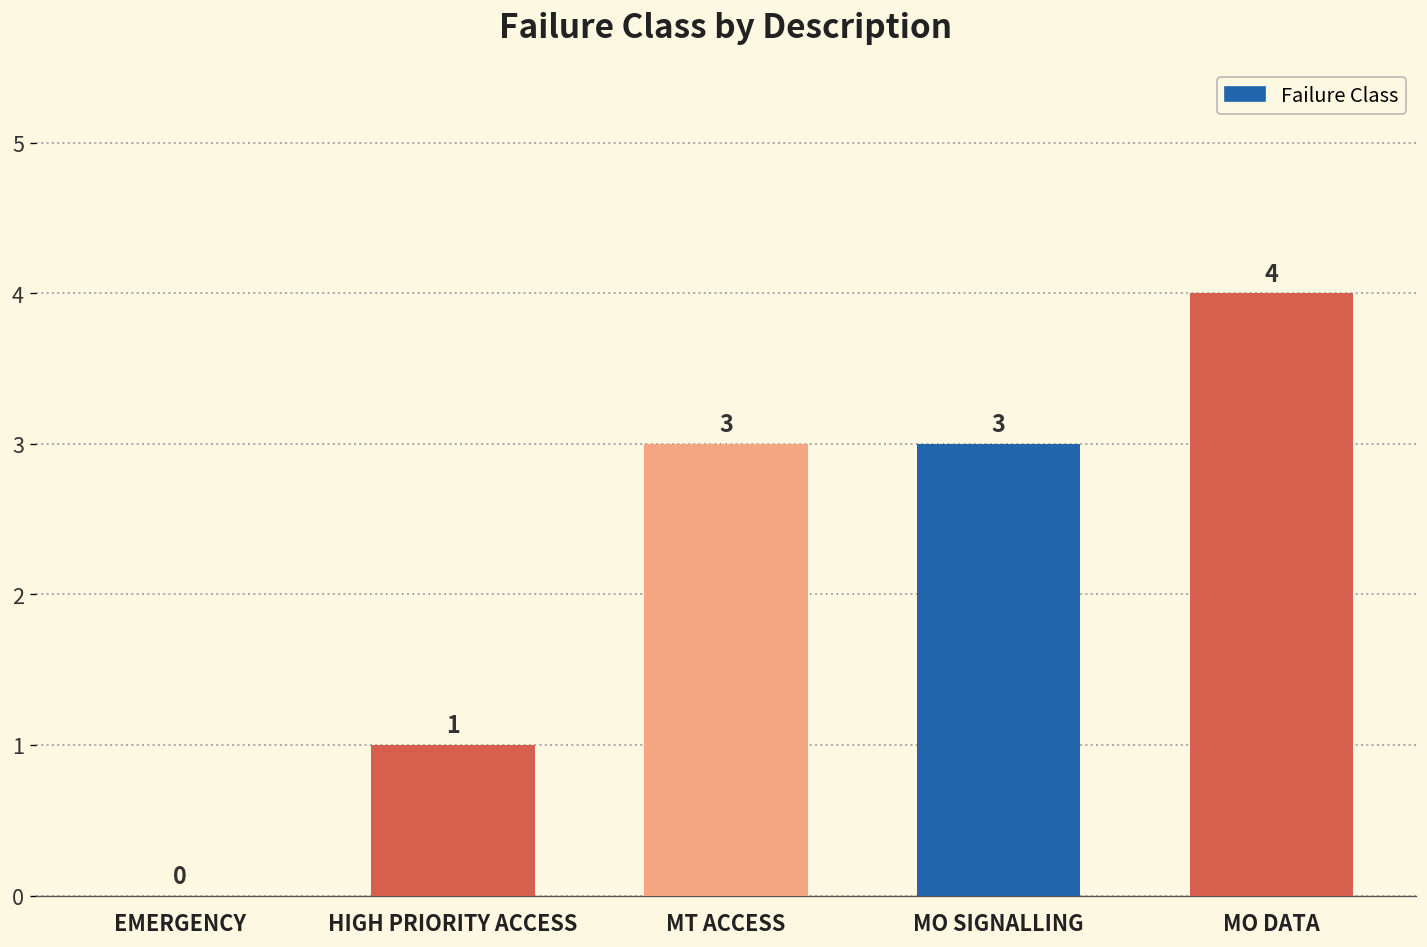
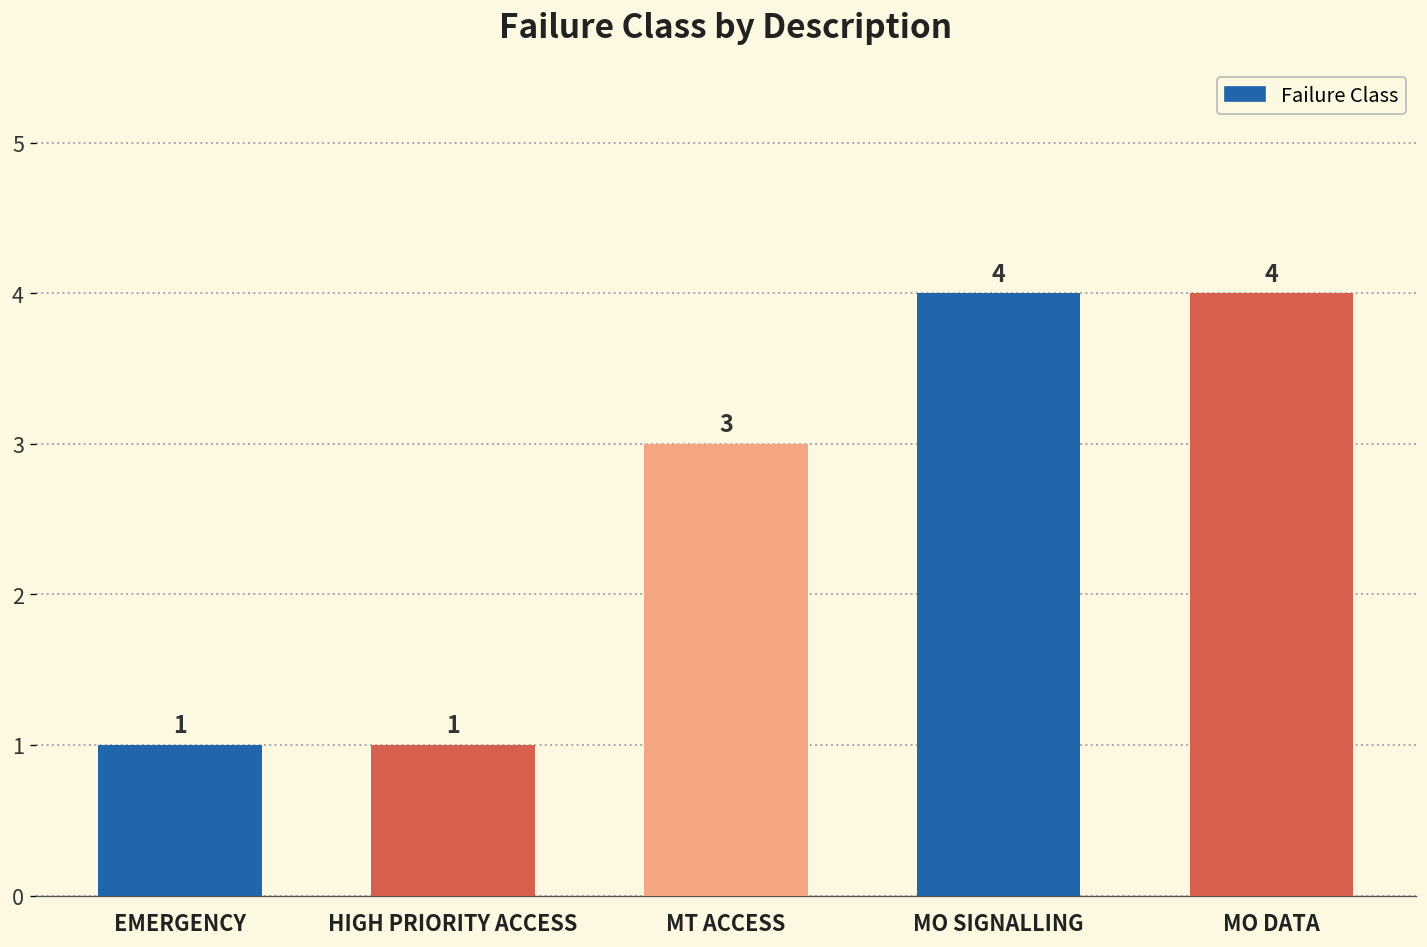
  {
-   "EMERGENCY": 0,
+   "EMERGENCY": 1,
    "HIGH PRIORITY ACCESS": 1,
    "MT ACCESS": 3,
-   "MO SIGNALLING": 3,
+   "MO SIGNALLING": 4,
    "MO DATA": 4
  }
